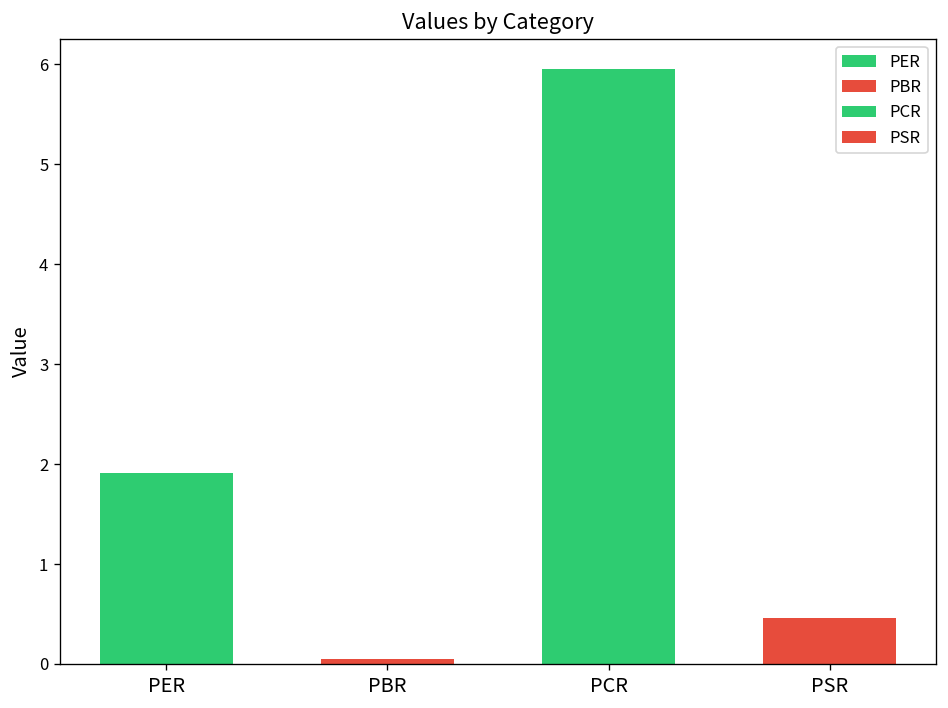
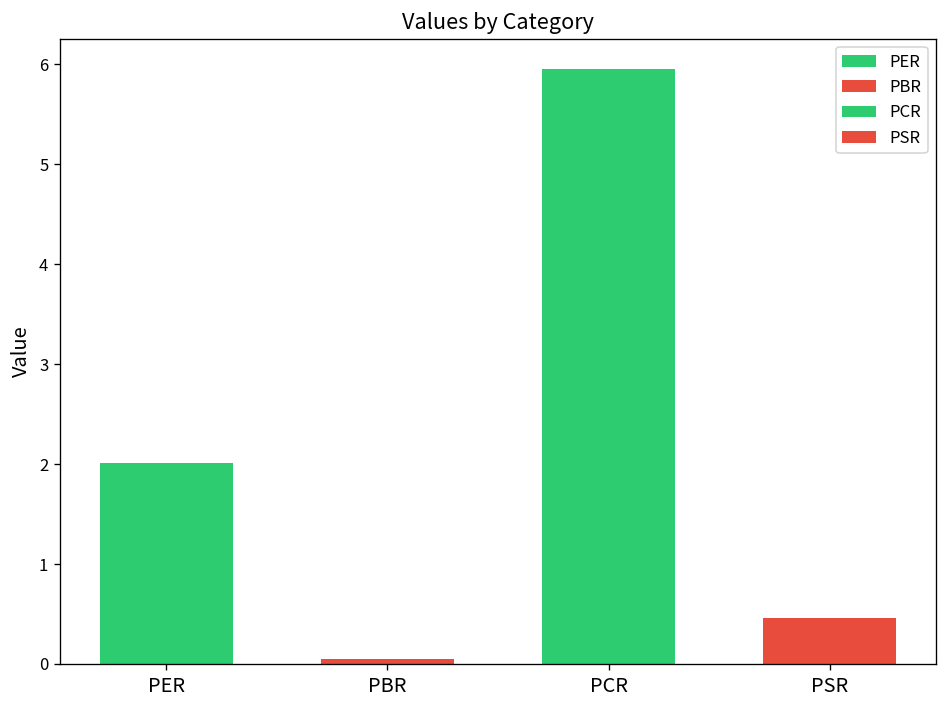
  {
-   "PER": 1.9,
+   "PER": 2.0,
    "PBR": 0.1,
    "PCR": 6.0,
    "PSR": 0.5
  }
